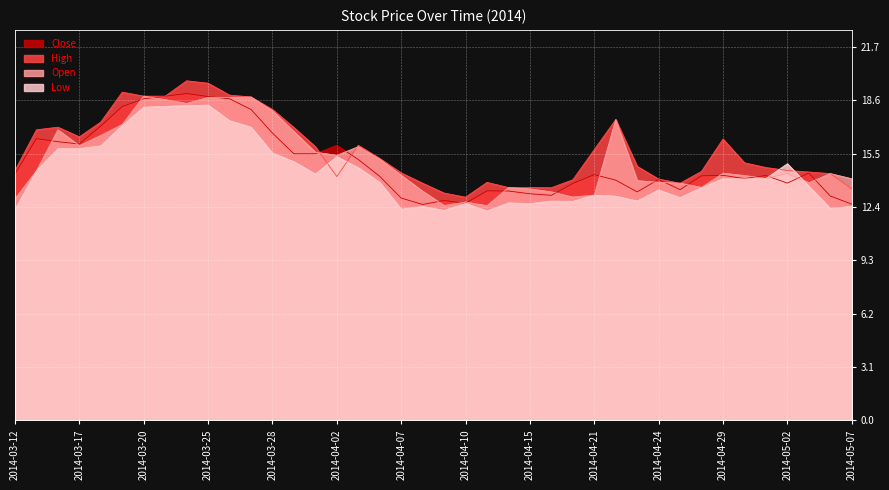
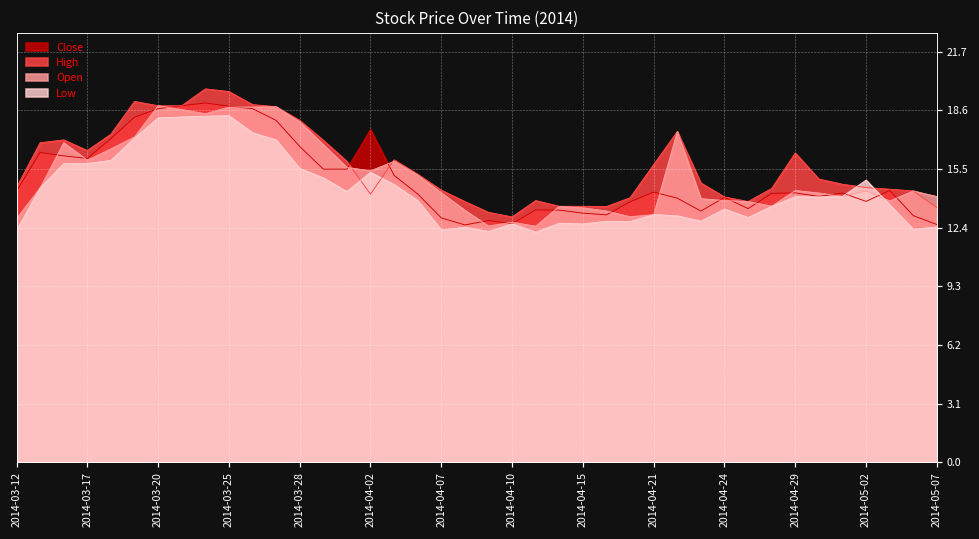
  {
    "Close": {
      "2014-03-12": 14.3,
      "2014-03-20": 18.7,
      "2014-03-28": 16.7,
-     "2014-04-02": 16.0,
+     "2014-04-02": 17.6,
      "2014-04-07": 12.9,
      "2014-04-15": 13.1,
      "2014-04-21": 14.3,
      "2014-05-02": 13.8
    },
    "High": {
      "2014-03-12": 14.5,
      "2014-03-17": 16.4,
      "2014-03-25": 19.6,
      "2014-04-02": 14.1,
      "2014-04-10": 12.9,
      "2014-04-21": 15.7,
      "2014-04-29": 16.3,
      "2014-05-02": 14.5,
      "2014-05-07": 13.4
    },
    "Open": {
      "2014-03-12": 12.9,
      "2014-04-24": 13.8,
      "2014-05-02": 14.3,
      "2014-05-07": 14.0
    },
    "Low": {
      "2014-03-12": 12.2,
      "2014-03-17": 15.8,
      "2014-03-20": 18.2,
      "2014-03-25": 18.3,
      "2014-03-28": 15.5,
      "2014-04-07": 12.3,
      "2014-04-15": 12.6,
      "2014-04-24": 13.4,
      "2014-04-29": 14.0,
      "2014-05-02": 14.9
    }
  }
